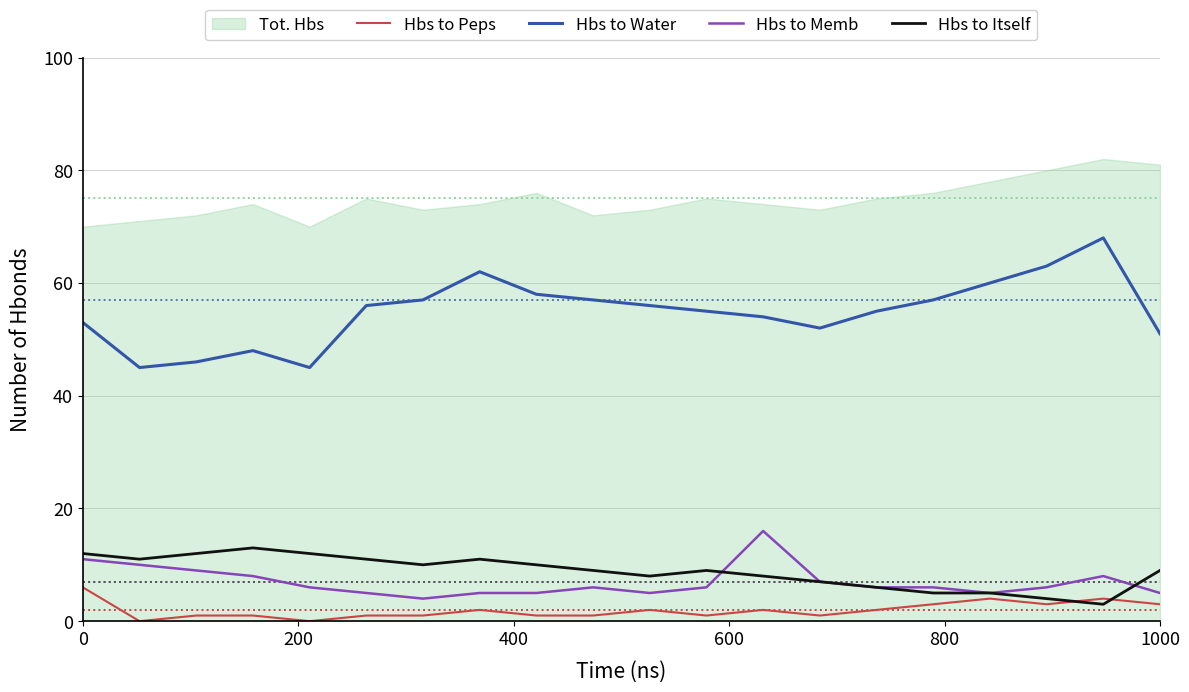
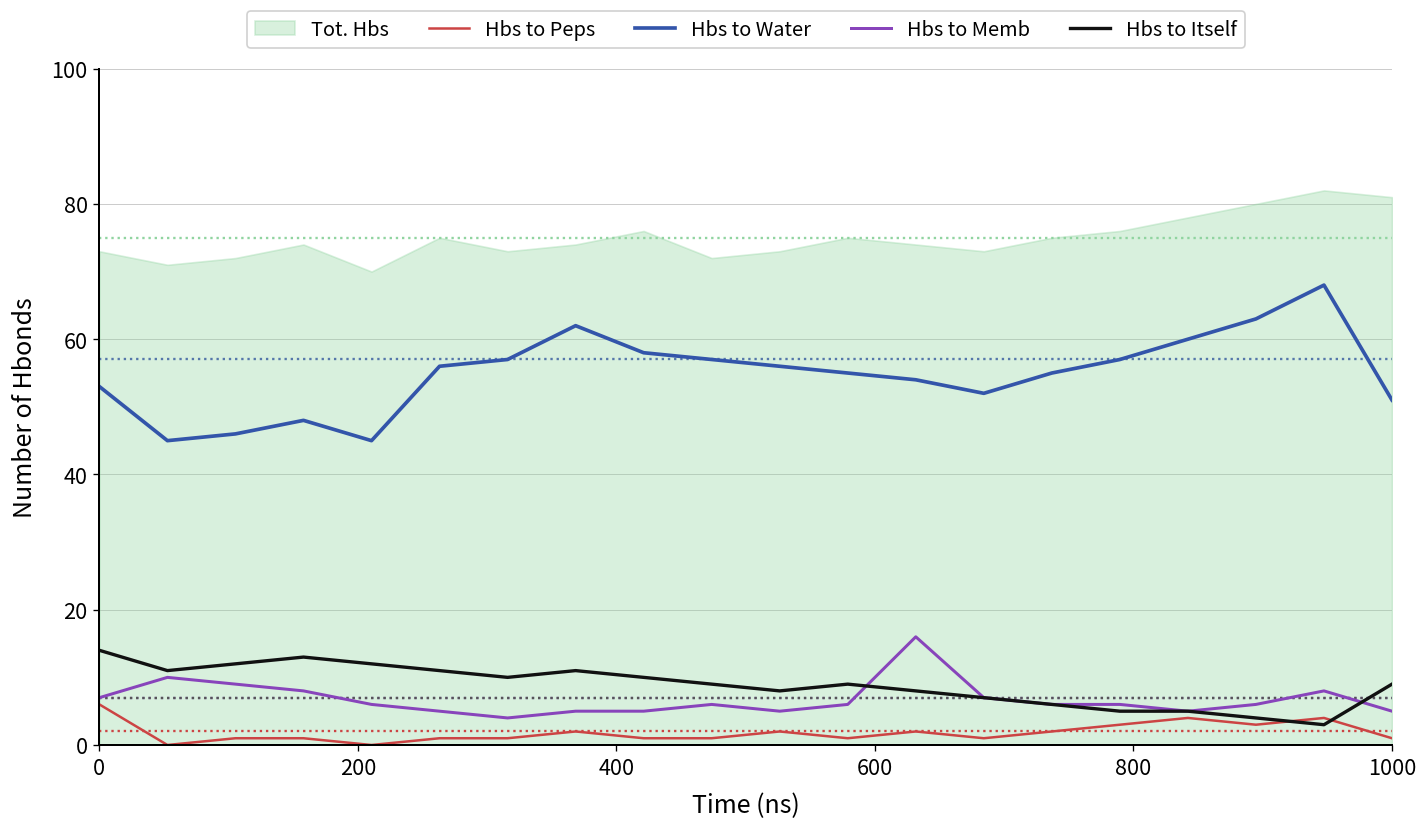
  {
    "Tot. Hbs": {
-     "0": 70,
+     "0": 73,
      "1000": 81
    },
    "Hbs to Peps": {
      "0": 6,
-     "1000": 3
+     "1000": 1
    },
    "Hbs to Water": {
      "0": 53,
      "1000": 51
    },
    "Hbs to Memb": {
-     "0": 11,
+     "0": 7,
      "1000": 5
    },
    "Hbs to Itself": {
-     "0": 12,
+     "0": 14,
      "1000": 9
    }
  }
